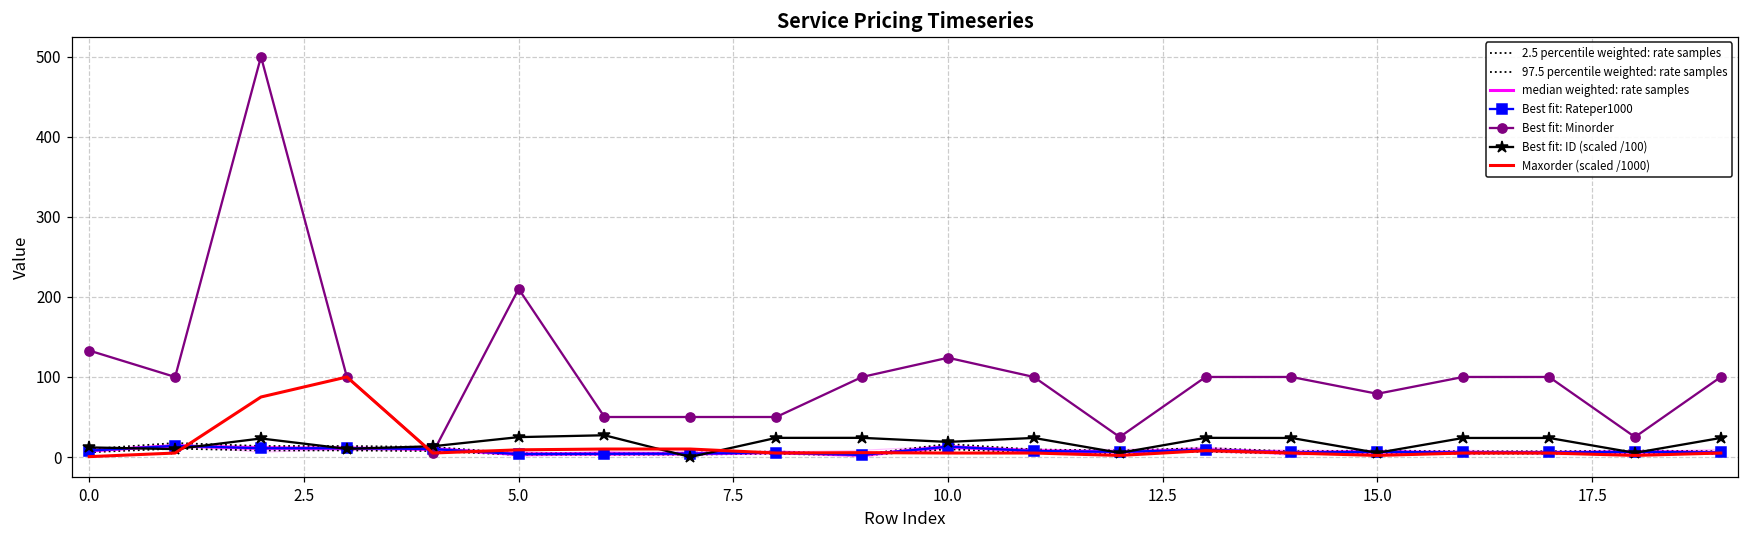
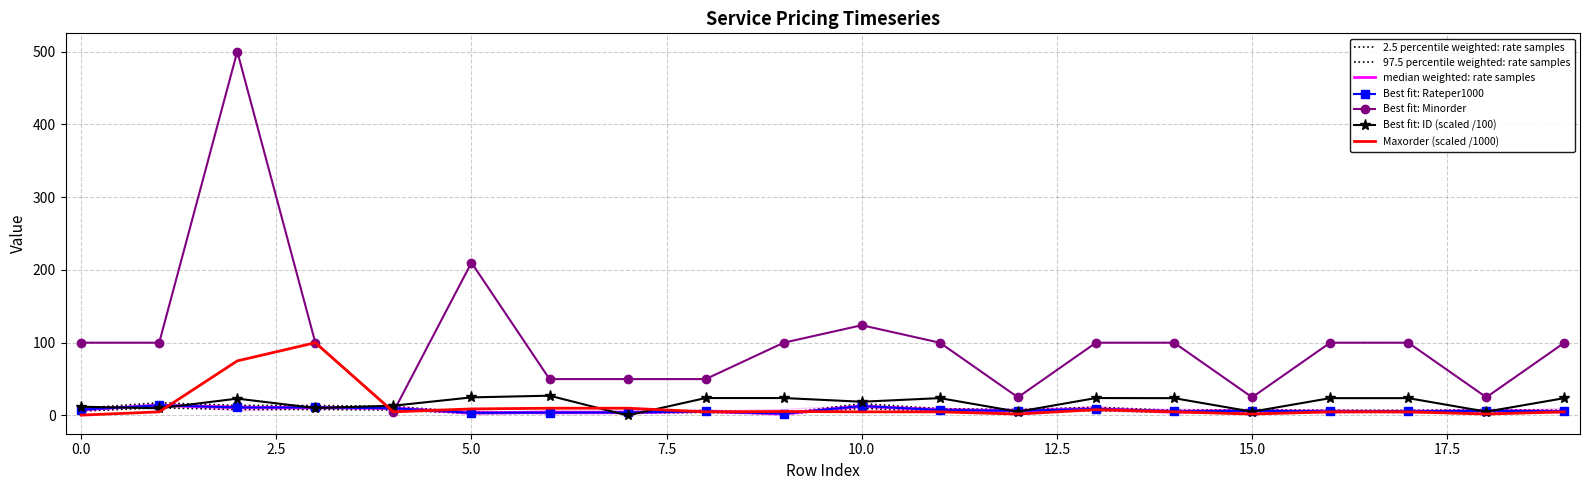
  {
    "Best fit: Minorder": {
-     "0.0": 130,
+     "0.0": 100,
      "5.0": 210,
      "10.0": 120,
-     "15.0": 80
+     "15.0": 30
    },
    "Maxorder (scaled /1000)": {
      "0.0": 0,
      "10.0": 10
    }
  }
